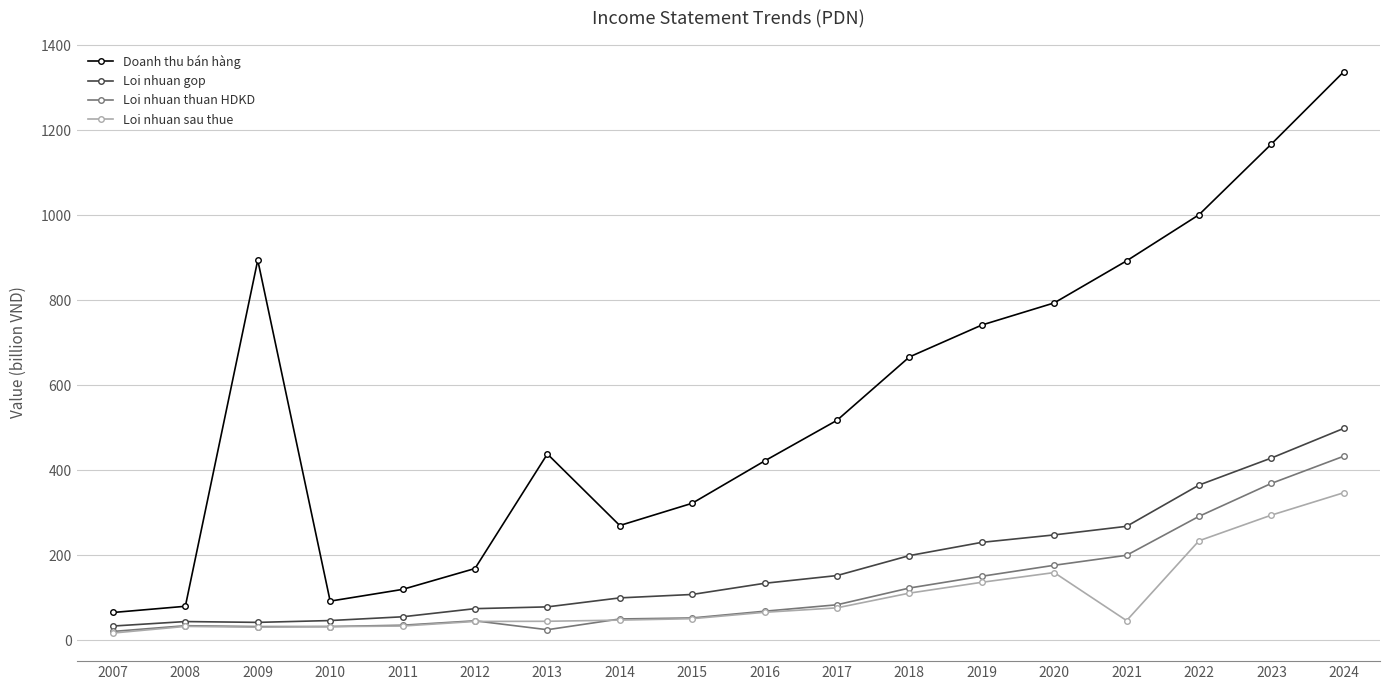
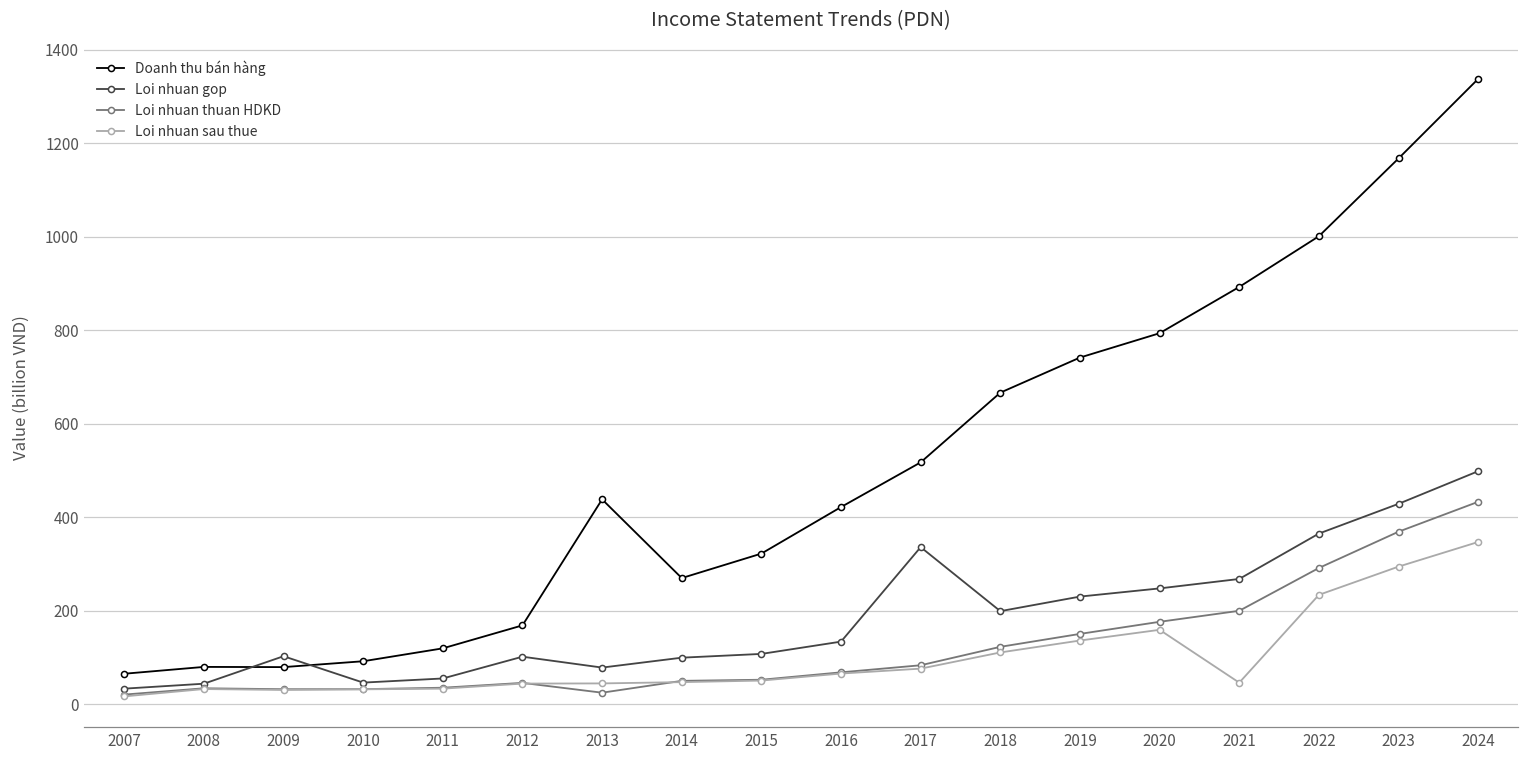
  {
    "Doanh thu bán hàng": {
      "2007": 70,
      "2008": 80,
-     "2009": 890,
+     "2009": 80,
      "2010": 90,
      "2011": 120,
      "2012": 170,
      "2013": 440,
      "2014": 270,
      "2015": 320,
      "2016": 420,
      "2017": 520,
      "2018": 670,
      "2019": 740,
      "2020": 790,
      "2021": 890,
      "2022": 1000,
      "2023": 1170,
      "2024": 1340
    },
    "Loi nhuan gop": {
      "2007": 30,
      "2008": 40,
-     "2009": 40,
+     "2009": 100,
      "2010": 50,
      "2011": 60,
-     "2012": 70,
+     "2012": 100,
      "2013": 80,
      "2014": 100,
      "2015": 110,
      "2016": 130,
-     "2017": 150,
+     "2017": 340,
      "2018": 200,
      "2019": 230,
      "2020": 250,
      "2021": 270,
      "2022": 370,
      "2023": 430,
      "2024": 500
    },
    "Loi nhuan thuan HDKD": {
      "2013": 30,
      "2017": 80,
      "2018": 120,
      "2019": 150,
      "2020": 180,
      "2021": 200,
      "2022": 290,
      "2023": 370,
      "2024": 430
    },
    "Loi nhuan sau thue": {
      "2013": 40,
      "2017": 80,
      "2018": 110,
      "2019": 140,
      "2020": 160,
      "2021": 50,
      "2022": 230,
      "2023": 290,
      "2024": 350
    }
  }
